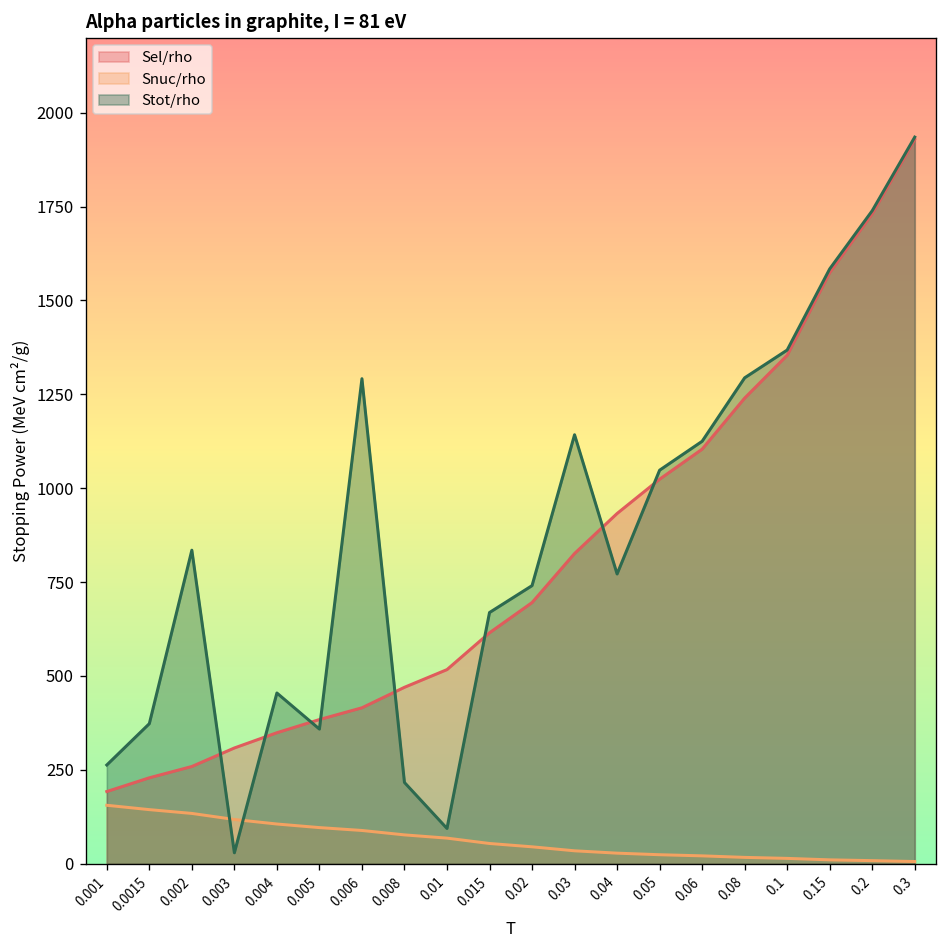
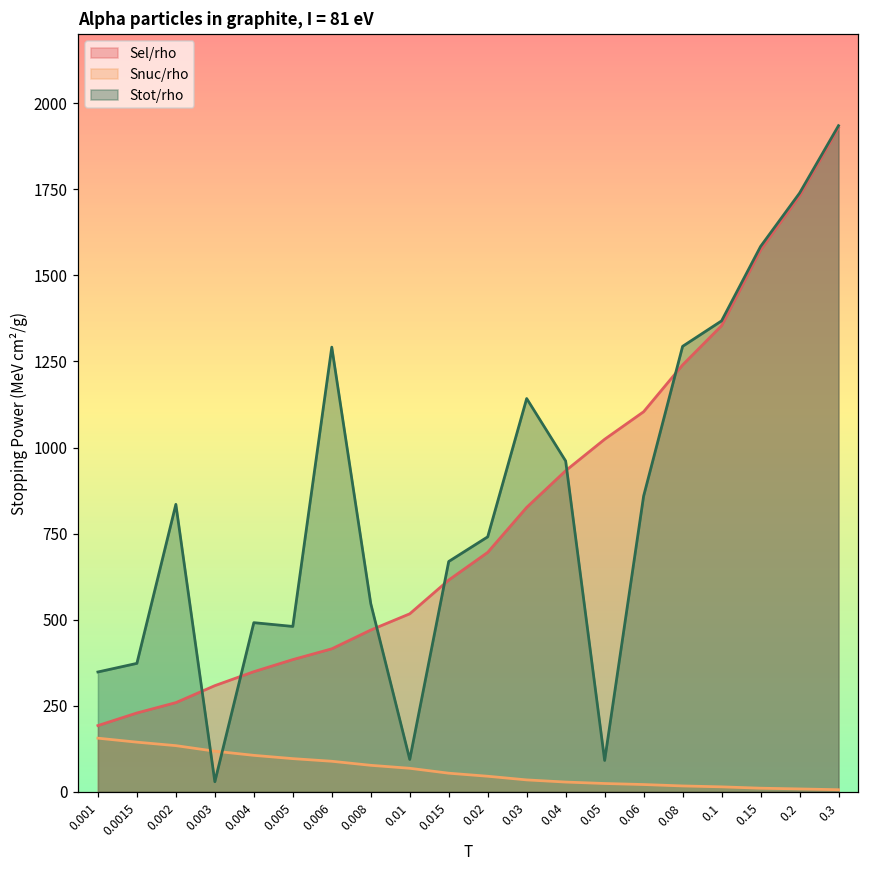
  {
    "Stot/rho": {
-     "0.001": 260,
+     "0.001": 350,
      "0.0015": 370,
      "0.002": 840,
      "0.003": 30,
-     "0.004": 450,
-     "0.005": 360,
+     "0.004": 490,
+     "0.005": 480,
      "0.006": 1290,
-     "0.008": 220,
+     "0.008": 550,
      "0.01": 90,
      "0.015": 670,
      "0.02": 740,
      "0.03": 1140,
-     "0.04": 770,
-     "0.05": 1050,
-     "0.06": 1130,
+     "0.04": 960,
+     "0.05": 90,
+     "0.06": 860,
      "0.08": 1290,
      "0.1": 1370,
      "0.15": 1580
    }
  }
